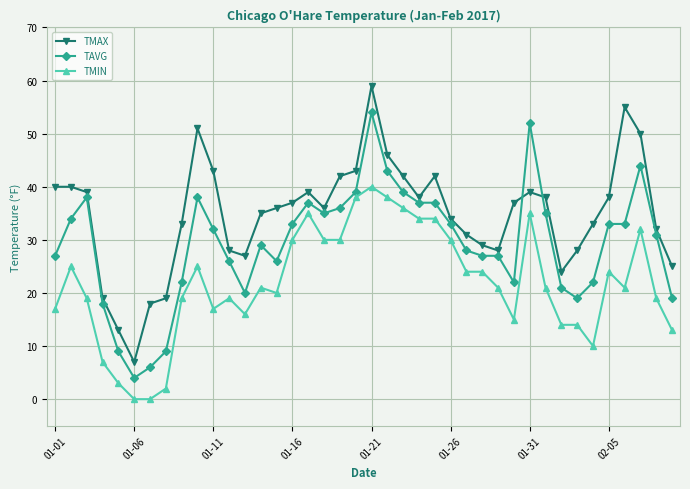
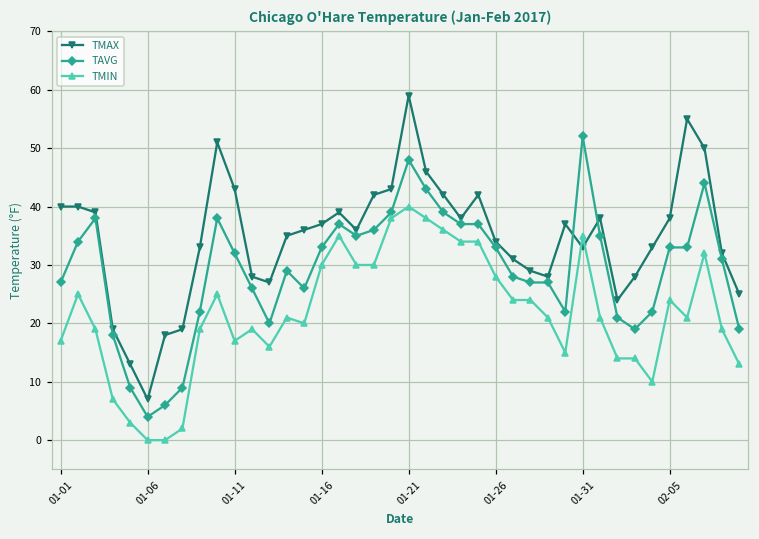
  {
    "TMAX": {
      "01-01": 40,
      "01-06": 7,
      "01-11": 43,
      "01-16": 37,
      "01-21": 59,
      "01-26": 34,
-     "01-31": 39,
+     "01-31": 33,
      "02-05": 38
    },
    "TAVG": {
      "01-01": 27,
      "01-06": 4,
      "01-11": 32,
      "01-16": 33,
-     "01-21": 54,
+     "01-21": 48,
      "01-26": 33,
      "01-31": 52,
      "02-05": 33
    },
    "TMIN": {
      "01-01": 17,
      "01-06": 0,
      "01-11": 17,
      "01-16": 30,
      "01-21": 40,
-     "01-26": 30,
+     "01-26": 28,
      "01-31": 35,
      "02-05": 24
    }
  }
